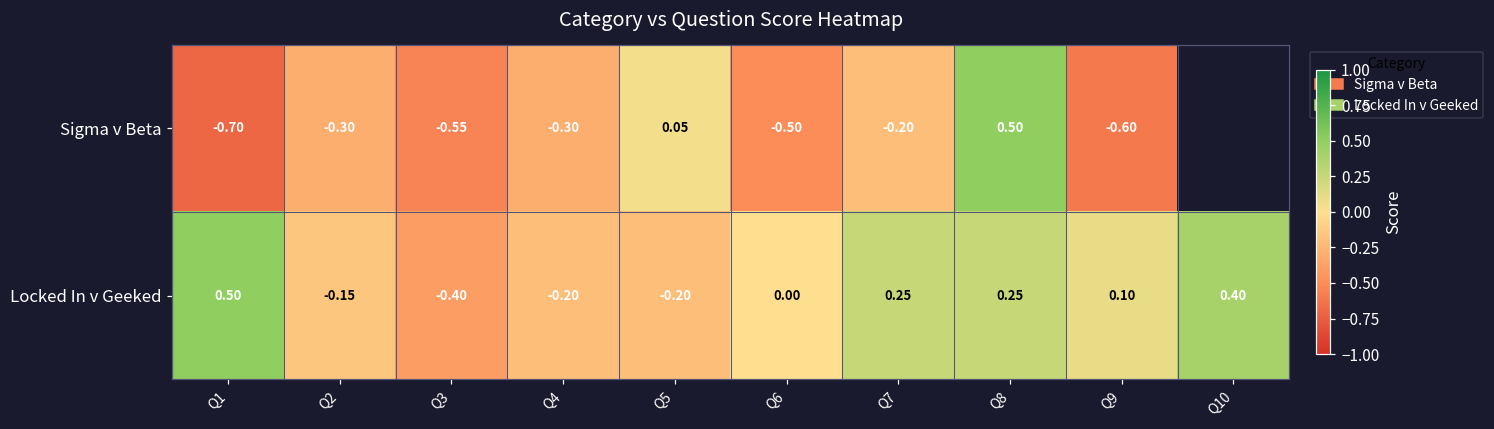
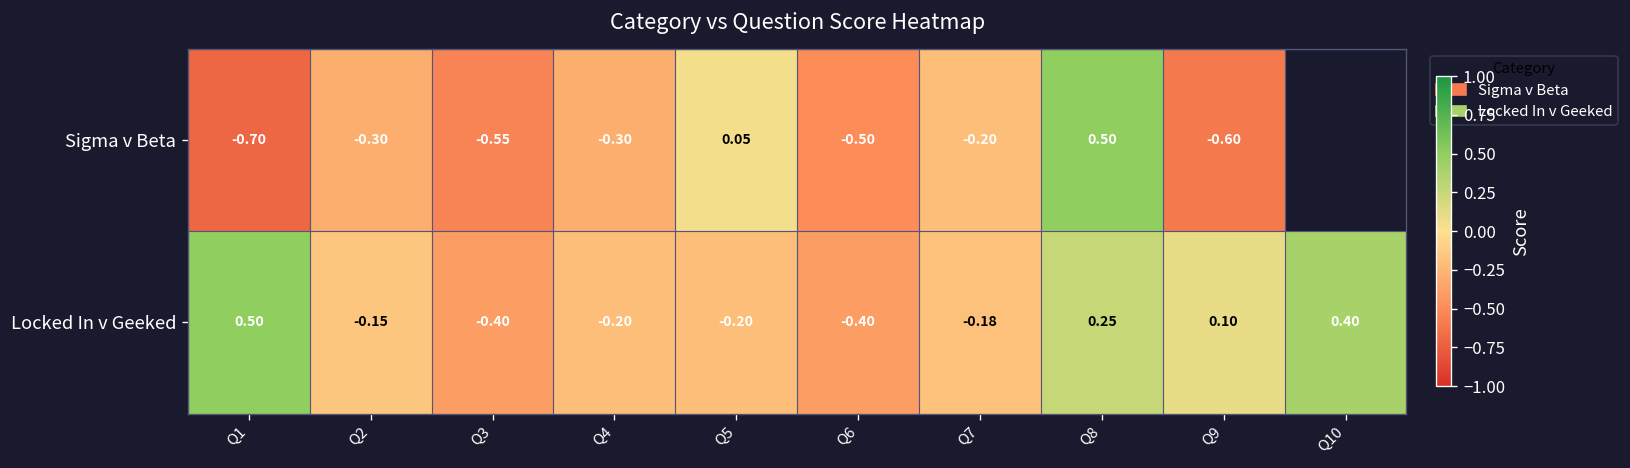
  {
    "Sigma v Beta": {
      "Q1": -0.70,
      "Q2": -0.30,
      "Q3": -0.55,
      "Q4": -0.30,
      "Q5": 0.05,
      "Q6": -0.50,
      "Q7": -0.20,
      "Q8": 0.50,
      "Q9": -0.60
    },
    "Locked In v Geeked": {
      "Q1": 0.50,
      "Q2": -0.15,
      "Q3": -0.40,
      "Q4": -0.20,
      "Q5": -0.20,
-     "Q6": 0.00,
-     "Q7": 0.25,
+     "Q6": -0.40,
+     "Q7": -0.18,
      "Q8": 0.25,
      "Q9": 0.10,
      "Q10": 0.40
    }
  }
